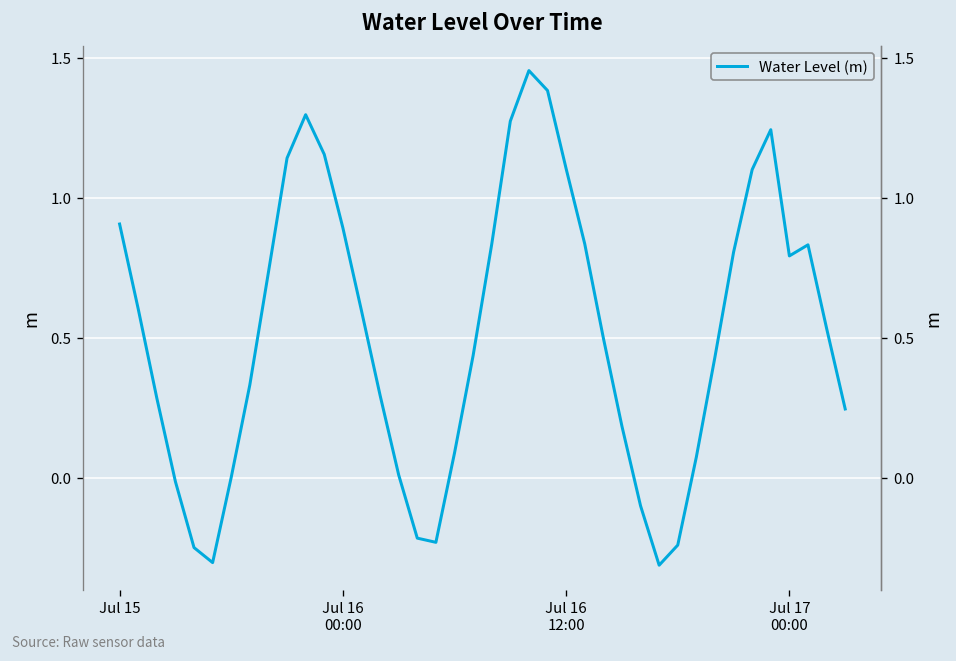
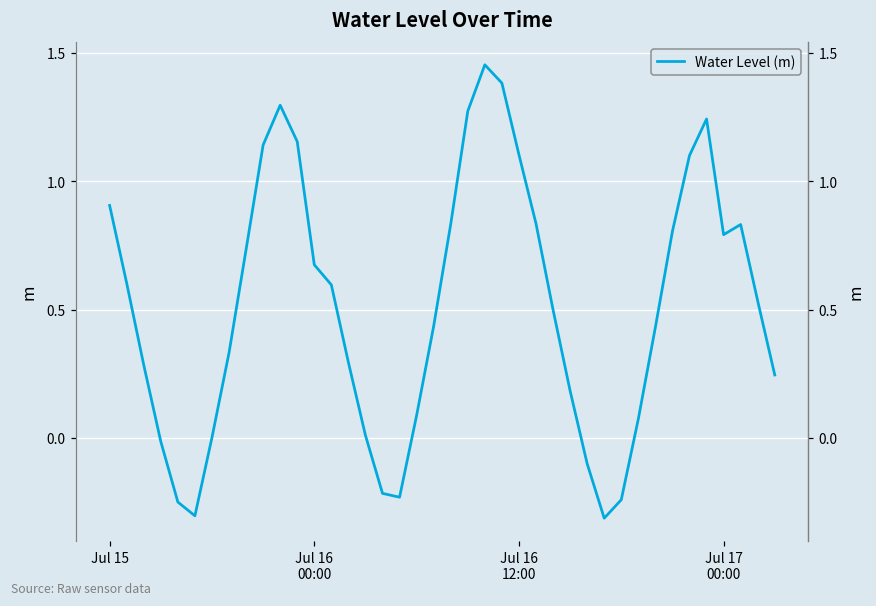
  {
    "Jul 15": 0.91,
-   "Jul 16 00:00": 0.89,
+   "Jul 16 00:00": 0.67,
    "Jul 16 12:00": 1.10,
    "Jul 17 00:00": 0.79
  }
